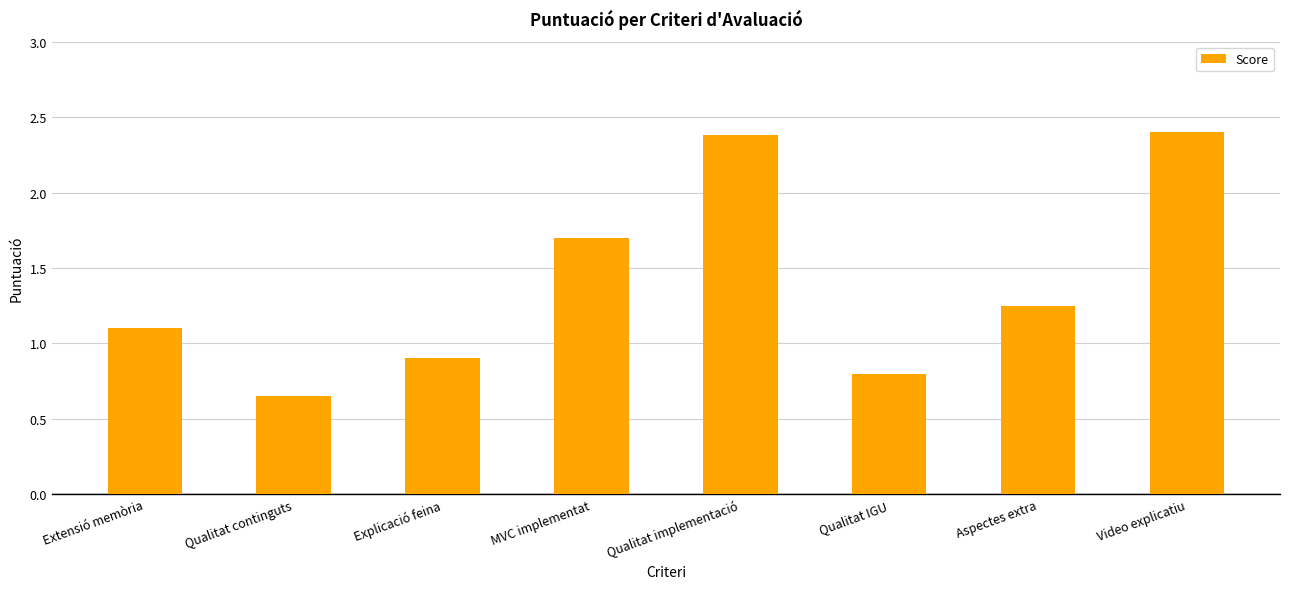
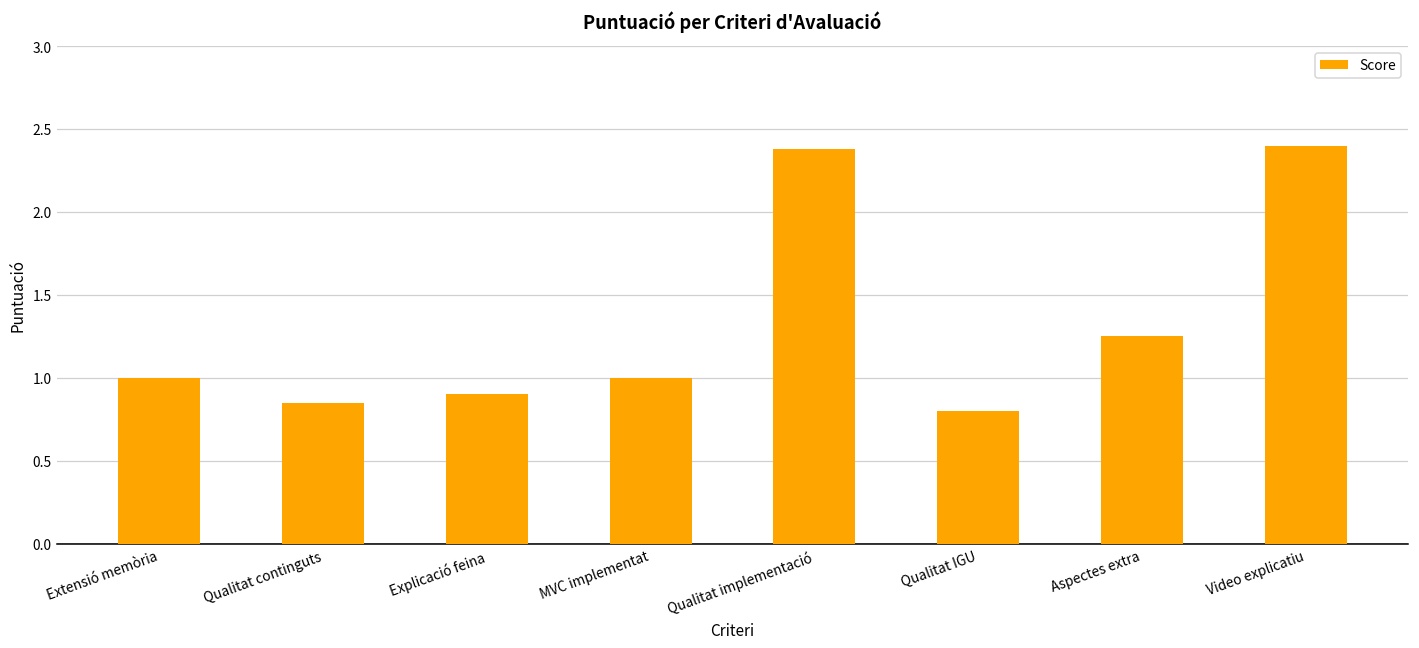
  {
-   "Extensió memòria": 1.1,
-   "Qualitat continguts": 0.65,
+   "Extensió memòria": 1.0,
+   "Qualitat continguts": 0.85,
    "Explicació feina": 0.90,
-   "MVC implementat": 1.7,
+   "MVC implementat": 1.0,
    "Qualitat implementació": 2.38,
    "Qualitat IGU": 0.80,
    "Aspectes extra": 1.25,
    "Video explicatiu": 2.40
  }
